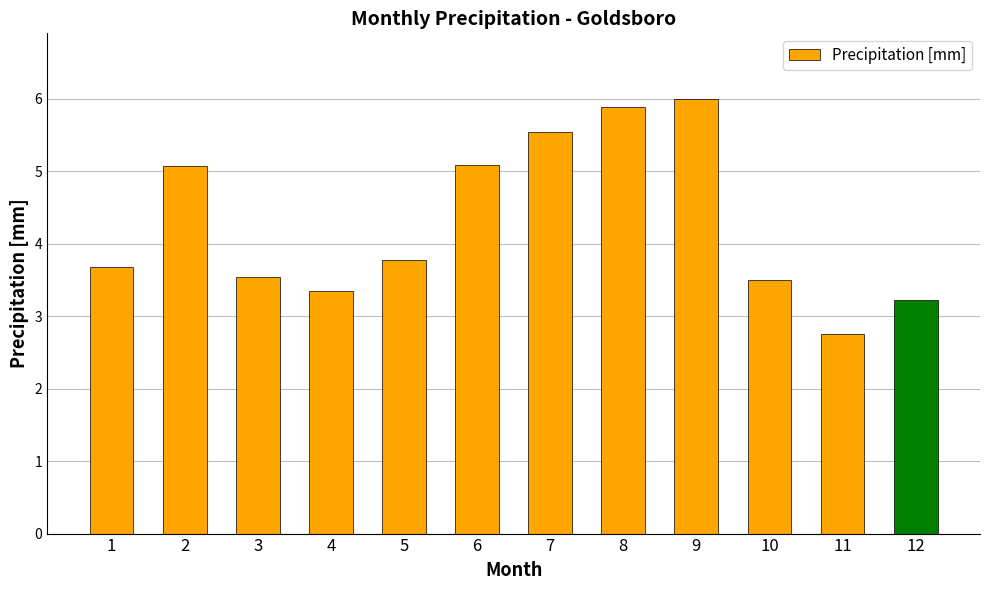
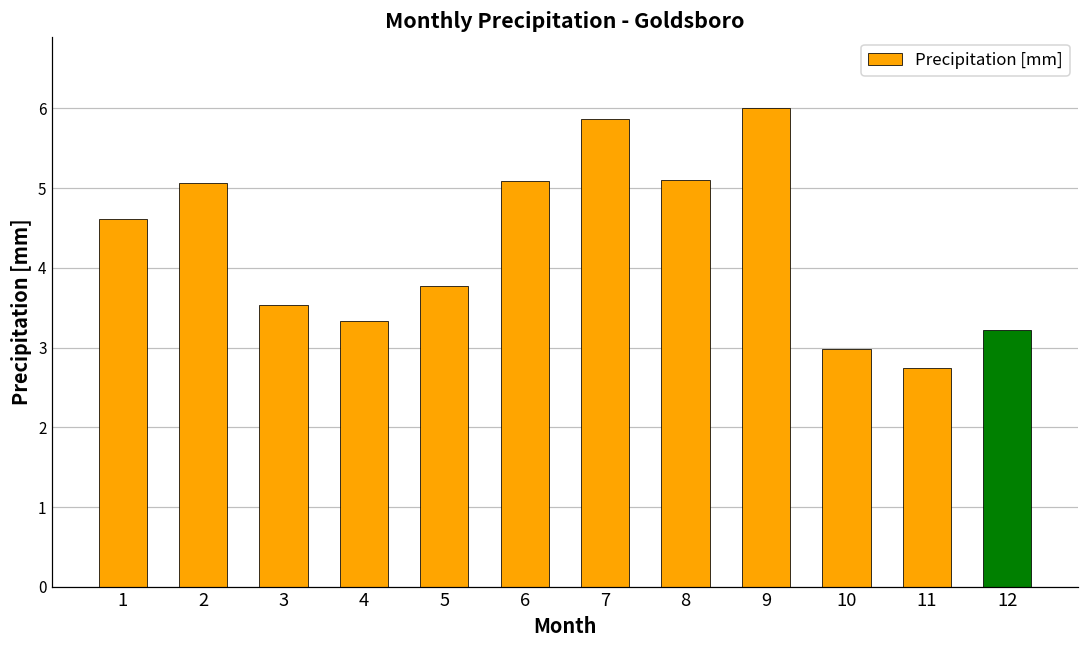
  {
-   "1": 3.7,
+   "1": 4.6,
    "2": 5.1,
    "3": 3.5,
    "4": 3.3,
    "5": 3.8,
    "6": 5.1,
-   "7": 5.5,
-   "8": 5.9,
+   "7": 5.9,
+   "8": 5.1,
    "9": 6.0,
-   "10": 3.5,
+   "10": 3.0,
    "11": 2.8,
    "12": 3.2
  }
